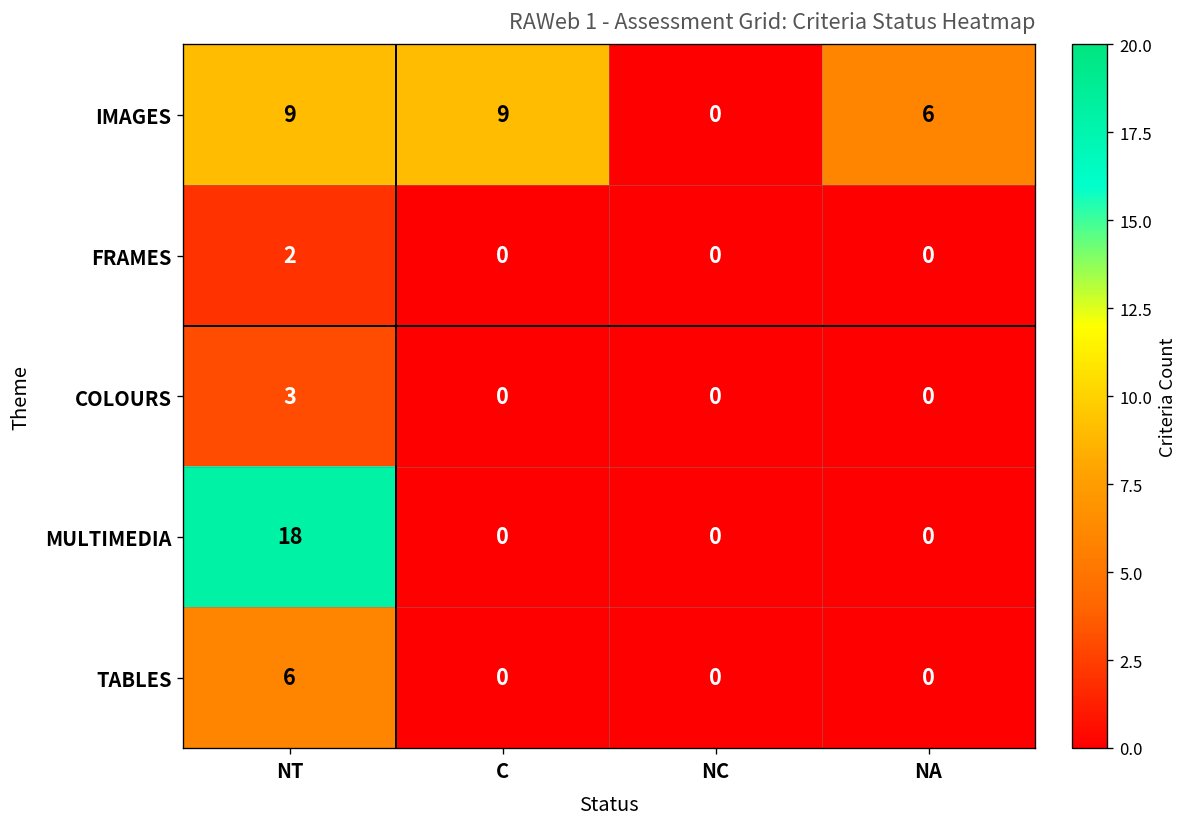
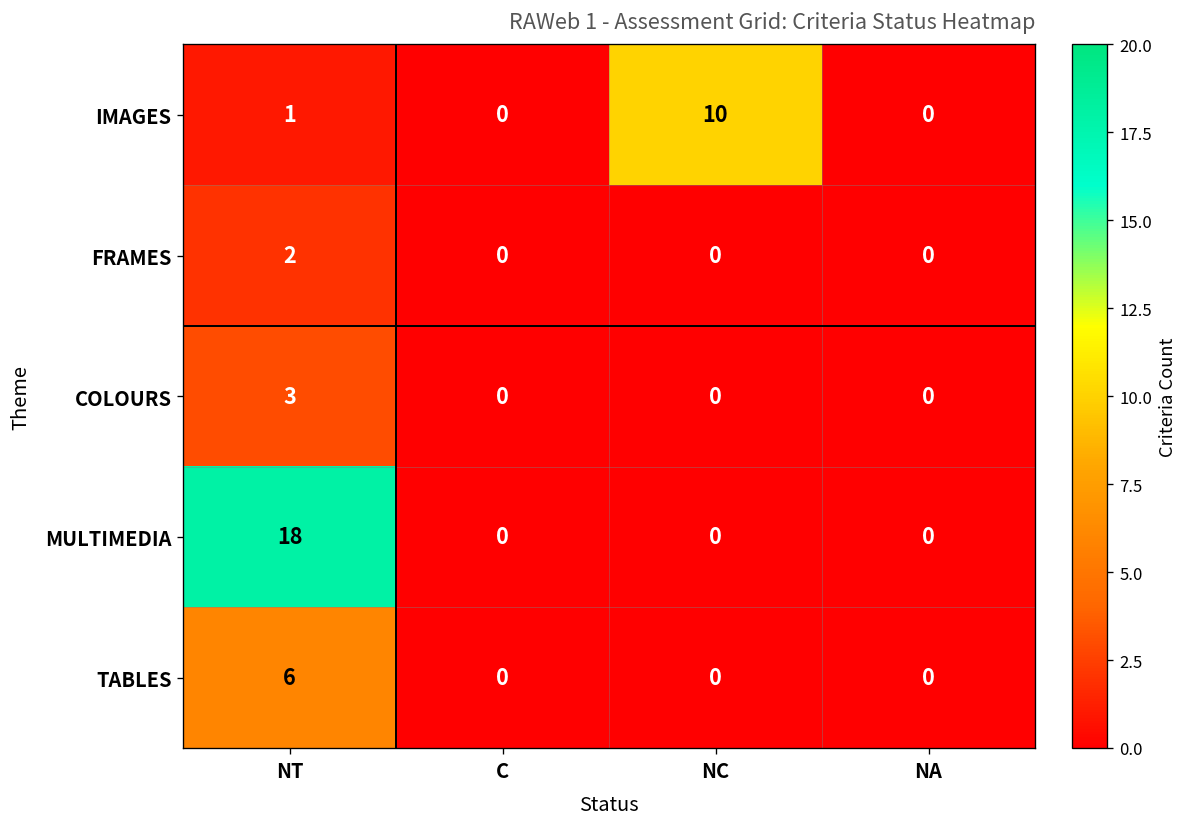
  {
    "IMAGES": {
-     "NT": 9,
-     "C": 9,
-     "NC": 0,
-     "NA": 6
+     "NT": 1,
+     "C": 0,
+     "NC": 10,
+     "NA": 0
    },
    "FRAMES": {
      "NT": 2,
      "C": 0,
      "NC": 0,
      "NA": 0
    },
    "COLOURS": {
      "NT": 3,
      "C": 0,
      "NC": 0,
      "NA": 0
    },
    "MULTIMEDIA": {
      "NT": 18,
      "C": 0,
      "NC": 0,
      "NA": 0
    },
    "TABLES": {
      "NT": 6,
      "C": 0,
      "NC": 0,
      "NA": 0
    }
  }
